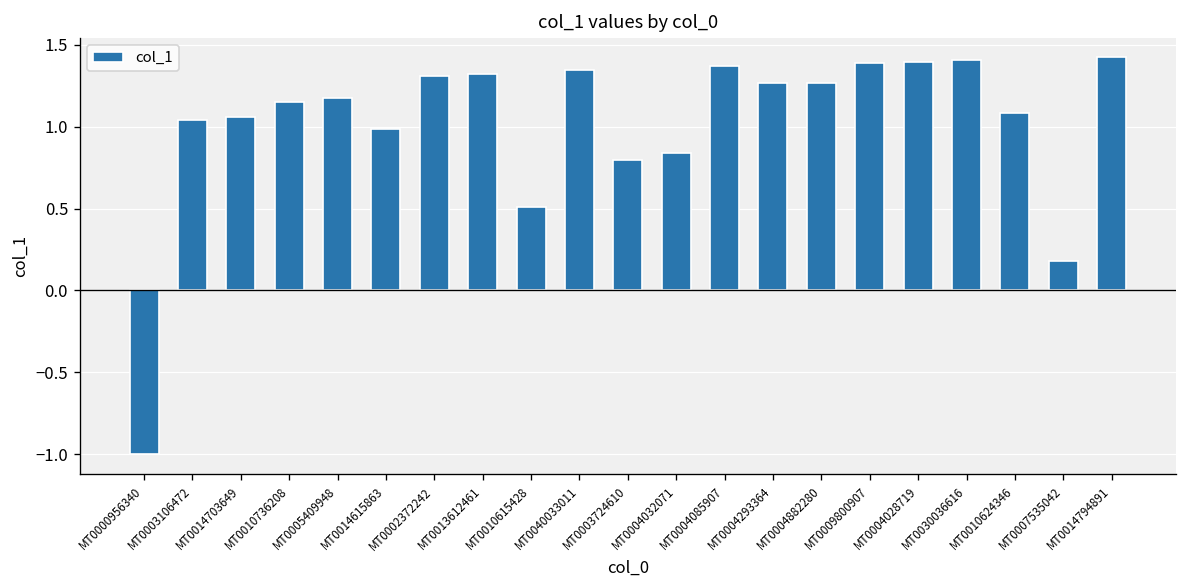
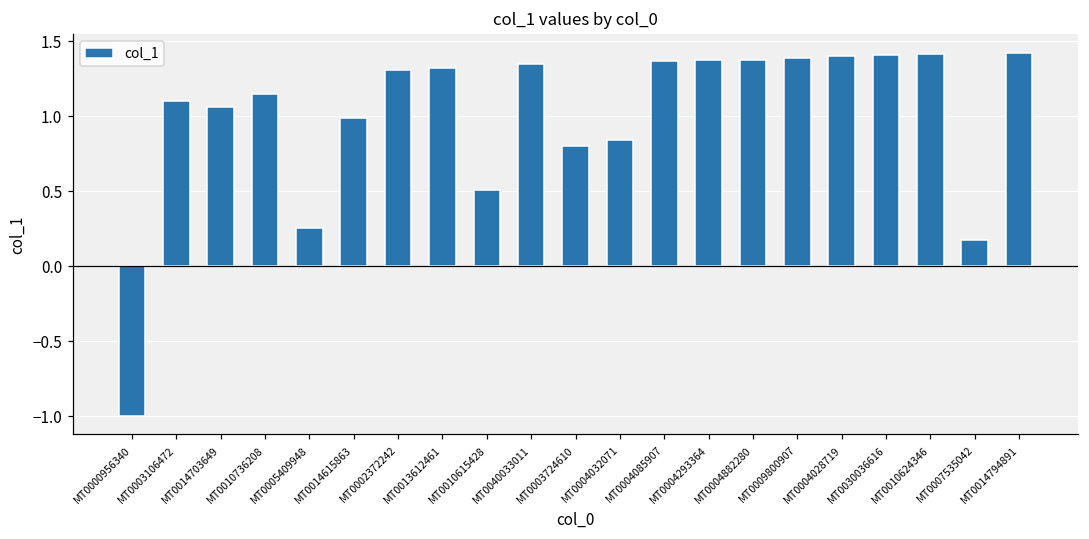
  {
    "MT0000956340": -1.00,
-   "MT0003106472": 1.04,
+   "MT0003106472": 1.10,
    "MT0014703649": 1.06,
    "MT0010736208": 1.15,
-   "MT0005409948": 1.18,
+   "MT0005409948": 0.25,
    "MT0014615863": 0.99,
    "MT0002372242": 1.31,
    "MT0013612461": 1.32,
    "MT0010615428": 0.51,
    "MT0040033011": 1.35,
    "MT0003724610": 0.80,
    "MT0004032071": 0.84,
    "MT0004085907": 1.37,
-   "MT0004293364": 1.27,
-   "MT0004882280": 1.26,
+   "MT0004293364": 1.37,
+   "MT0004882280": 1.38,
    "MT0009800907": 1.39,
    "MT0004028719": 1.40,
    "MT0030036616": 1.41,
-   "MT0010624346": 1.09,
+   "MT0010624346": 1.41,
    "MT0007535042": 0.18,
    "MT0014794891": 1.42
  }
